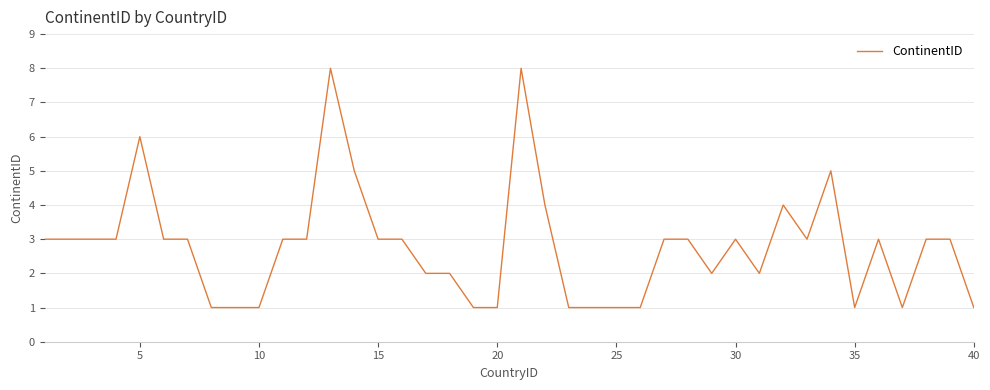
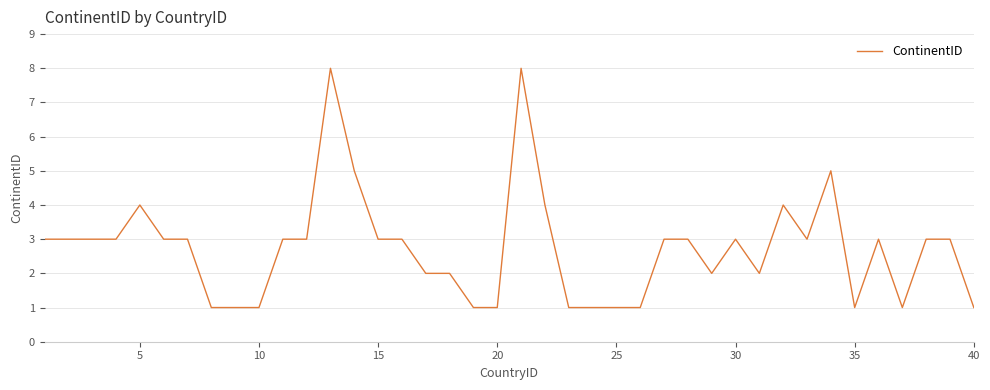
  {
-   "5": 6,
+   "5": 4,
    "10": 1,
    "15": 3,
    "20": 1,
    "25": 1,
    "30": 3,
    "35": 1,
    "40": 1
  }
